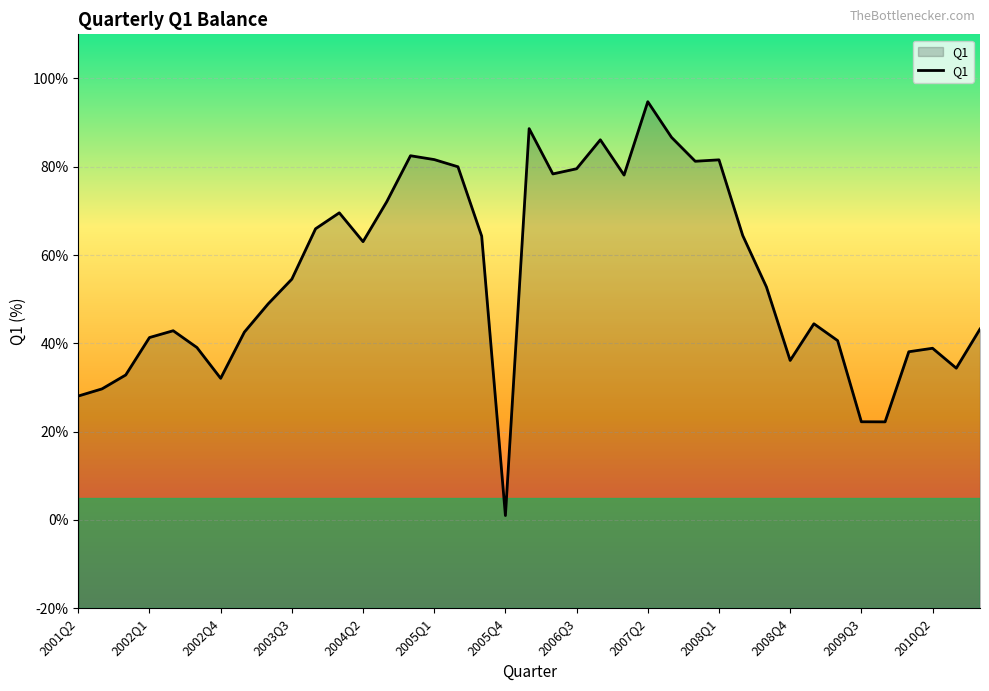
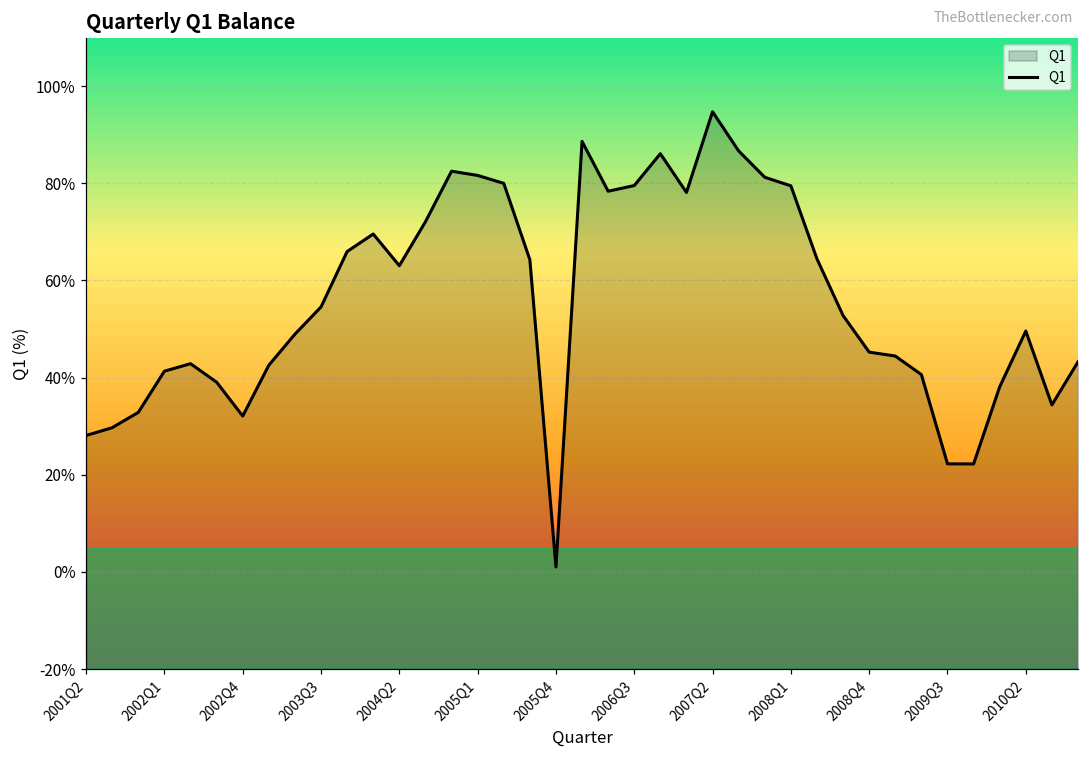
  {
    "2001Q2": "28%",
    "2002Q1": "41%",
    "2002Q4": "32%",
    "2003Q3": "55%",
    "2004Q2": "63%",
    "2005Q1": "82%",
    "2006Q3": "80%",
    "2007Q2": "95%",
-   "2008Q1": "82%",
-   "2008Q4": "36%",
+   "2008Q1": "79%",
+   "2008Q4": "45%",
    "2009Q3": "22%",
-   "2010Q2": "39%"
+   "2010Q2": "50%"
  }
